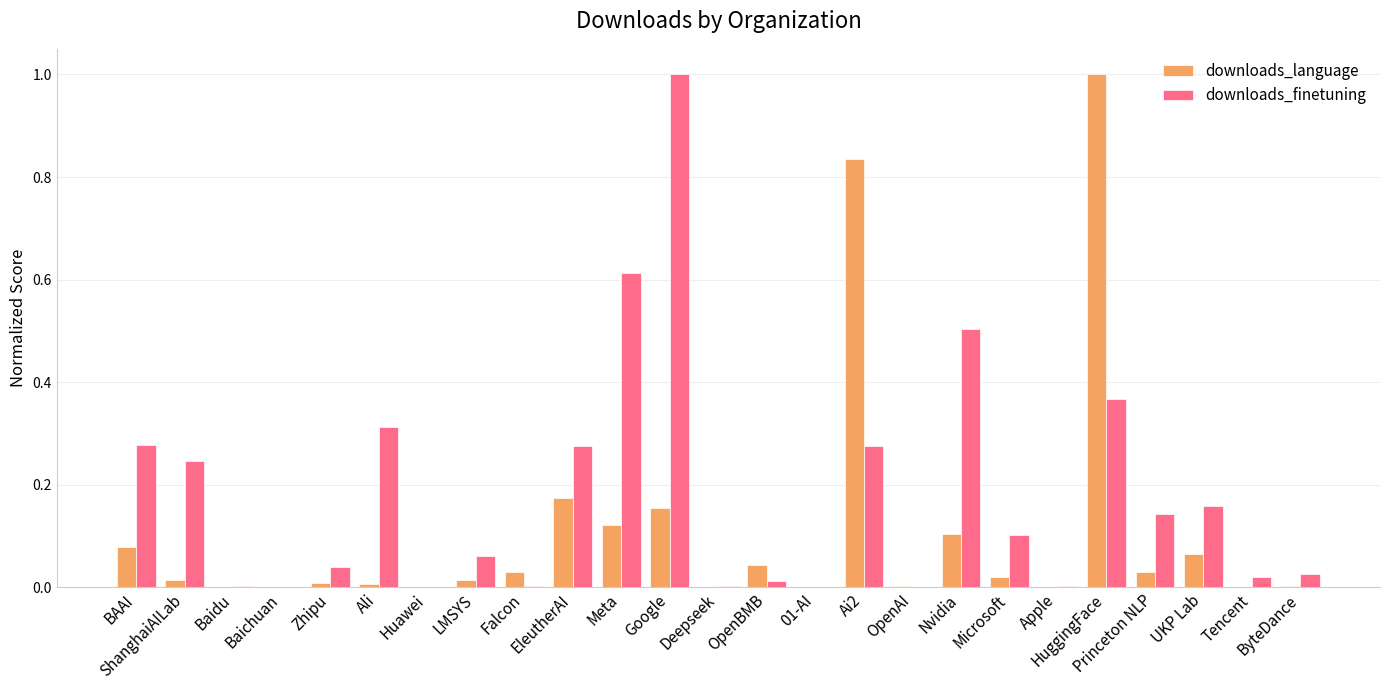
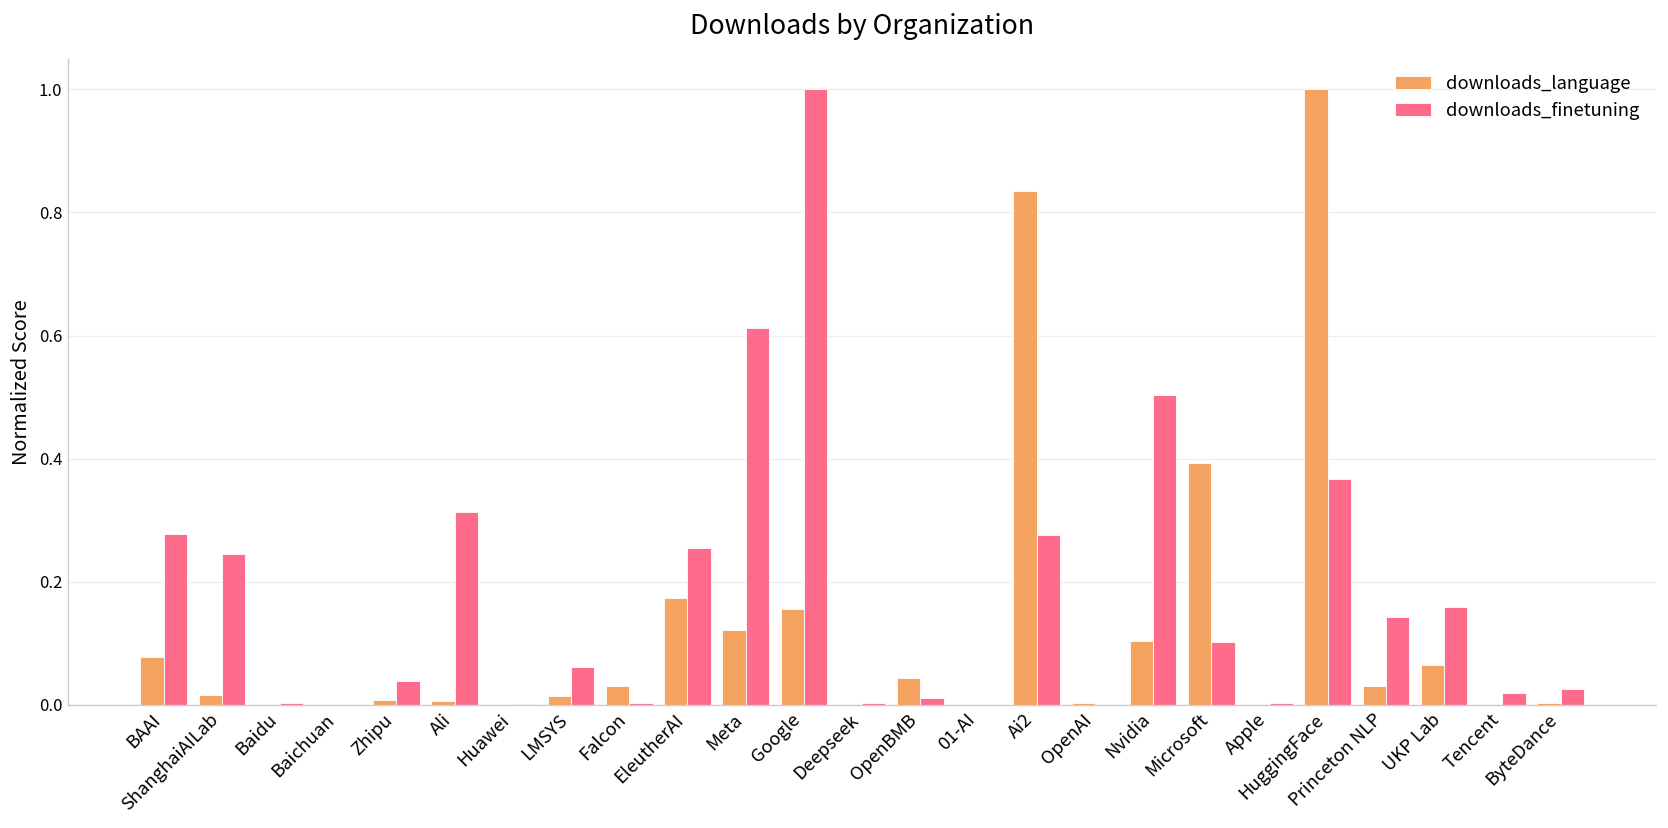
  {
    "downloads_language": {
      "BAAI": 0.08,
      "ShanghaiAILab": 0.02,
      "Baichuan": 0.00,
      "Zhipu": 0.01,
      "Ali": 0.01,
      "LMSYS": 0.01,
      "Falcon": 0.03,
      "EleutherAI": 0.17,
      "Meta": 0.12,
      "Google": 0.16,
      "OpenBMB": 0.04,
      "01-AI": 0.00,
      "Ai2": 0.83,
      "Nvidia": 0.10,
-     "Microsoft": 0.02,
+     "Microsoft": 0.39,
      "HuggingFace": 1.00,
      "Princeton NLP": 0.03,
      "UKP Lab": 0.06
    },
    "downloads_finetuning": {
      "BAAI": 0.28,
      "ShanghaiAILab": 0.25,
      "Zhipu": 0.04,
      "Ali": 0.31,
      "LMSYS": 0.06,
-     "EleutherAI": 0.28,
+     "EleutherAI": 0.25,
      "Meta": 0.61,
      "Google": 1.00,
      "OpenBMB": 0.01,
      "01-AI": 0.00,
      "Ai2": 0.28,
      "Nvidia": 0.50,
      "Microsoft": 0.10,
      "HuggingFace": 0.37,
      "Princeton NLP": 0.14,
      "UKP Lab": 0.16,
      "Tencent": 0.02,
      "ByteDance": 0.03
    }
  }
